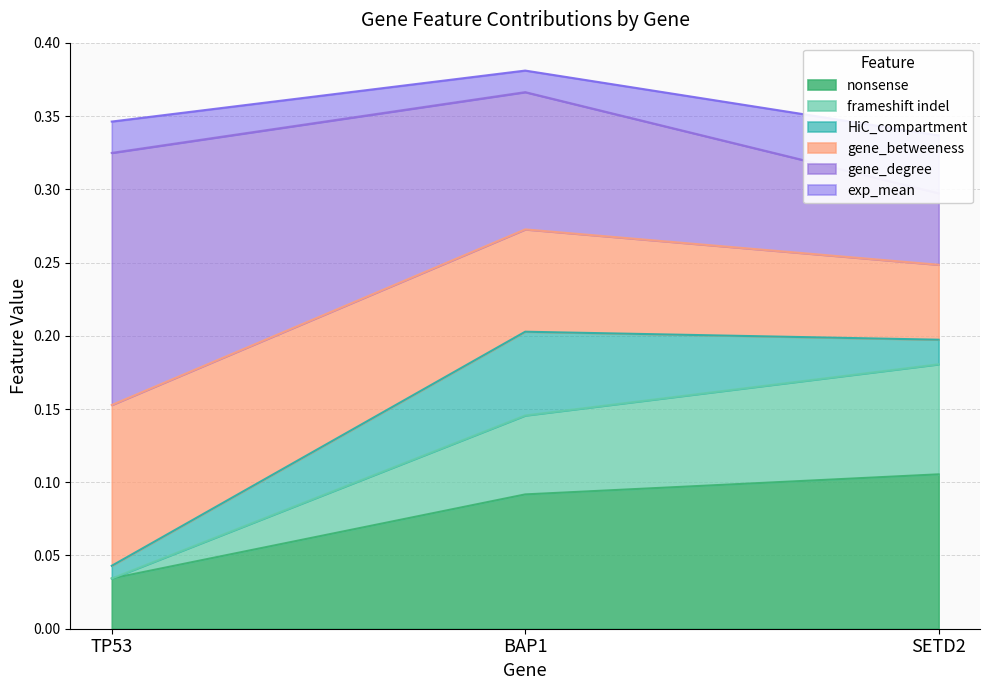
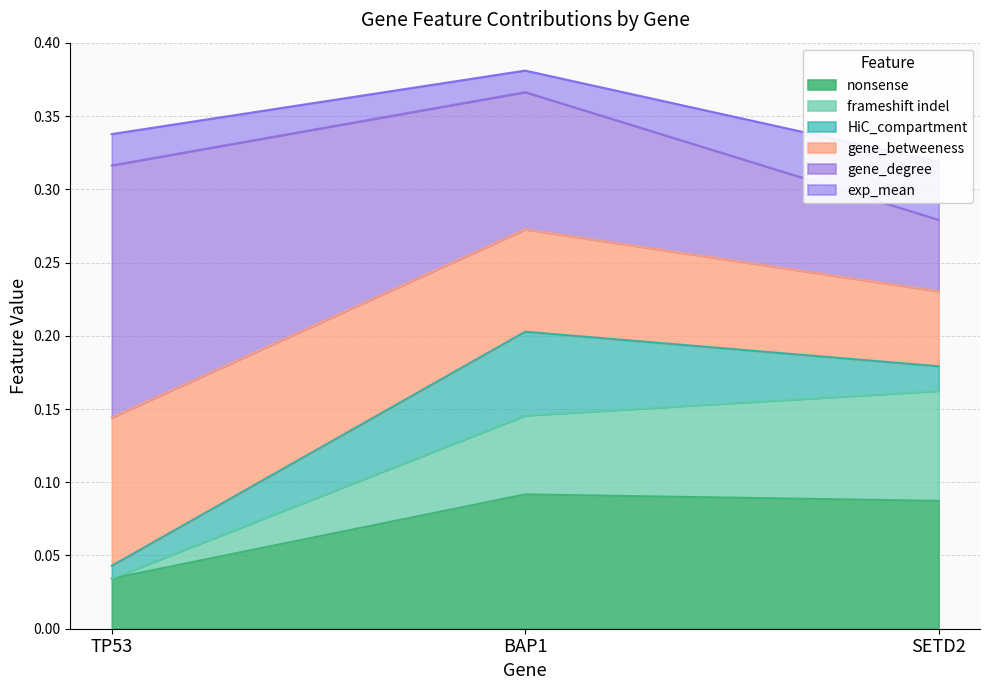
  {
    "nonsense": {
      "BAP1": 0.092,
-     "SETD2": 0.105
+     "SETD2": 0.087
    },
    "gene_betweeness": {
-     "TP53": 0.110,
+     "TP53": 0.101,
      "BAP1": 0.070,
      "SETD2": 0.051
    }
  }
